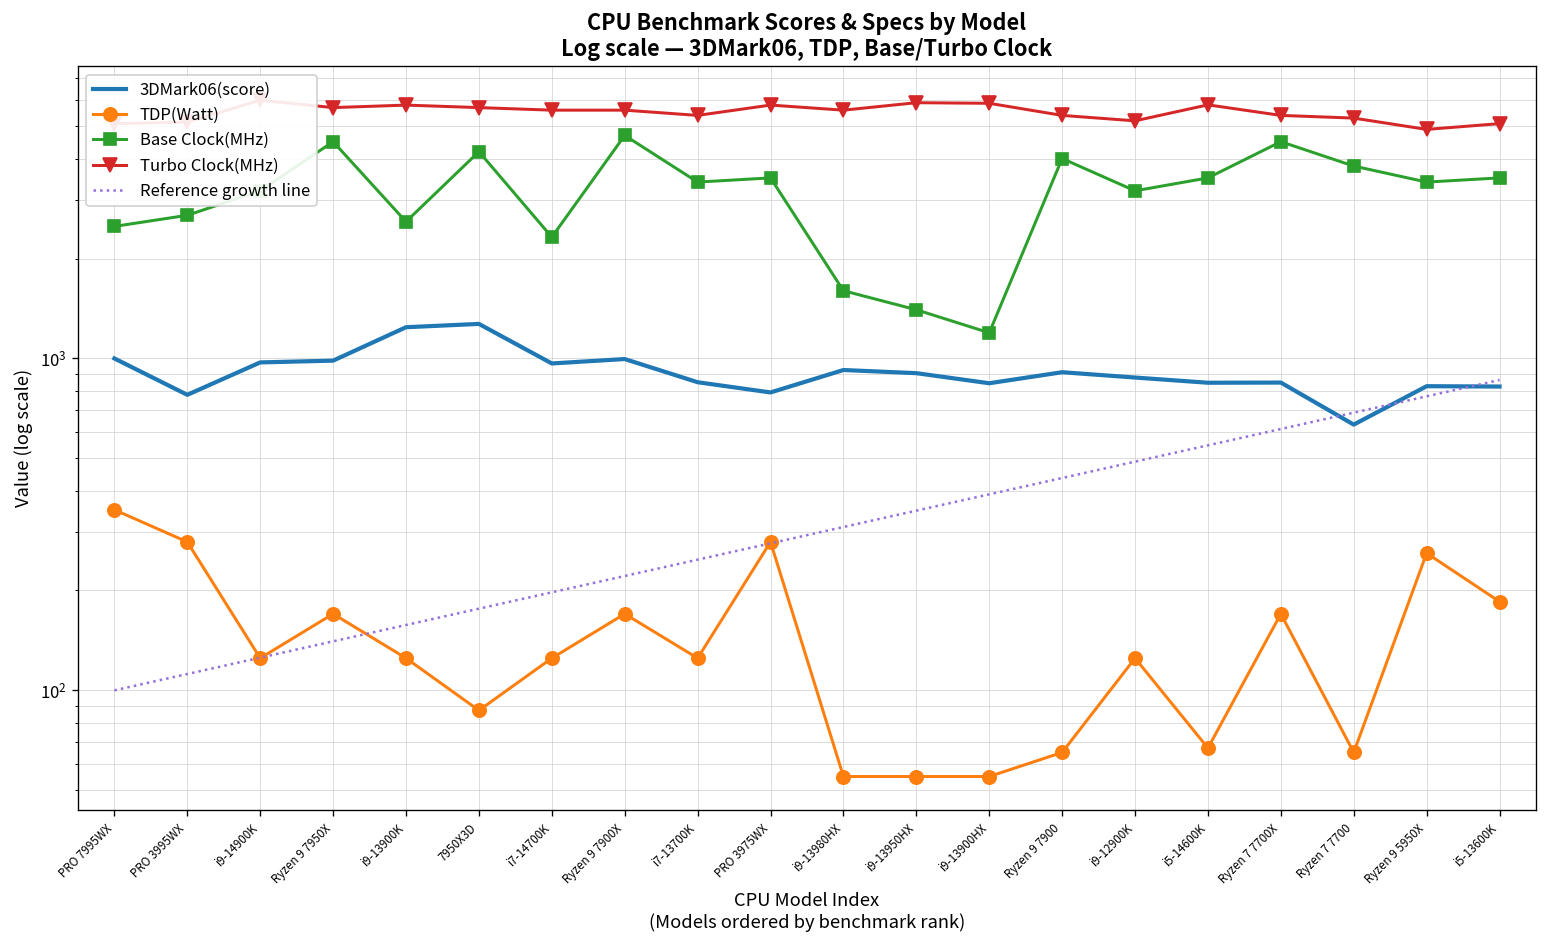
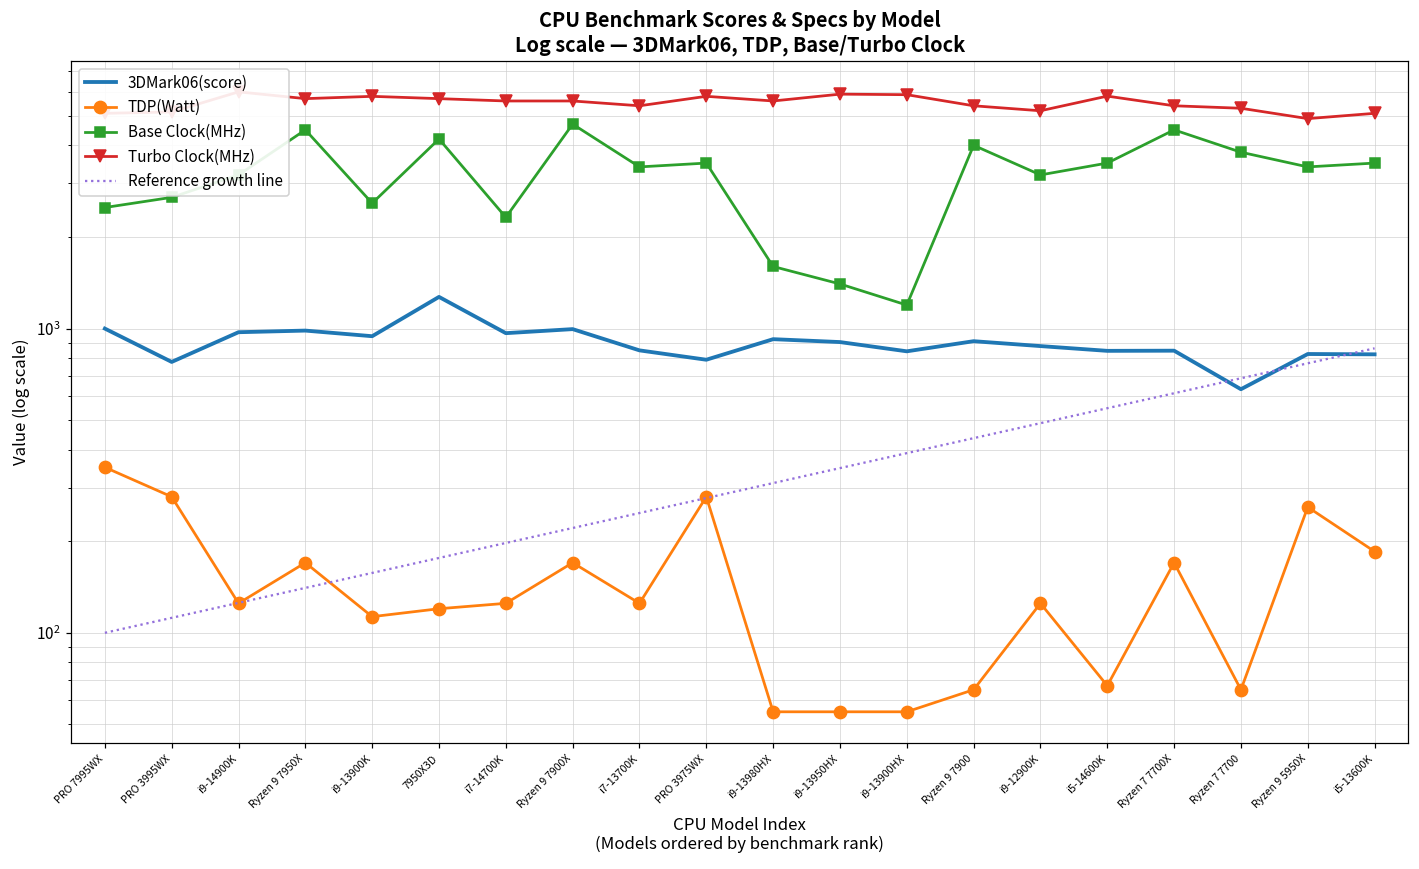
  {
    "3DMark06(score)": {
      "PRO 7995WX": 1000,
      "PRO 3995WX": 780,
      "i9-14900K": 970,
      "Ryzen 9 7950X": 990,
-     "i9-13900K": 1200,
+     "i9-13900K": 940,
      "7950X3D": 1300,
      "i7-14700K": 970,
      "Ryzen 9 7900X": 1000,
      "i7-13700K": 850,
      "PRO 3975WX": 790,
      "i9-13980HX": 920,
      "i9-13950HX": 900,
      "i9-13900HX": 840,
      "Ryzen 9 7900": 910,
      "i9-12900K": 880,
      "i5-14600K": 850,
      "Ryzen 7 7700X": 850,
      "Ryzen 7 7700": 630,
      "Ryzen 9 5950X": 830,
      "i5-13600K": 820
    },
    "TDP(Watt)": {
      "PRO 7995WX": 350,
      "PRO 3995WX": 280,
      "Ryzen 9 7950X": 170,
-     "i9-13900K": 130,
-     "7950X3D": 87,
+     "i9-13900K": 113,
+     "7950X3D": 120,
      "i7-14700K": 130,
      "Ryzen 9 7900X": 170,
      "i7-13700K": 130,
      "i9-13980HX": 55,
      "i9-13950HX": 55,
      "i9-13900HX": 55,
      "Ryzen 9 7900": 65,
      "i9-12900K": 130,
      "i5-14600K": 67,
      "Ryzen 7 7700X": 170,
      "Ryzen 7 7700": 65,
      "Ryzen 9 5950X": 260,
      "i5-13600K": 190
    },
    "Base Clock(MHz)": {
      "PRO 7995WX": 2500,
      "PRO 3995WX": 2700,
      "Ryzen 9 7950X": 4500,
      "i9-13900K": 2600,
      "7950X3D": 4200,
      "i7-14700K": 2300,
      "Ryzen 9 7900X": 4700,
      "i7-13700K": 3400,
      "PRO 3975WX": 3500,
      "i9-13980HX": 1600,
      "i9-13950HX": 1400,
      "i9-13900HX": 1200,
      "Ryzen 9 7900": 4000,
      "i9-12900K": 3200,
      "i5-14600K": 3500,
      "Ryzen 7 7700X": 4500,
      "Ryzen 7 7700": 3800,
      "Ryzen 9 5950X": 3400,
      "i5-13600K": 3500
    },
    "Turbo Clock(MHz)": {
      "Ryzen 9 7950X": 5700,
      "i9-13900K": 5800,
      "7950X3D": 5700,
      "i7-14700K": 5600,
      "Ryzen 9 7900X": 5600,
      "i7-13700K": 5400,
      "PRO 3975WX": 5800,
      "i9-13980HX": 5600,
      "i9-13950HX": 5900,
      "i9-13900HX": 5900,
      "Ryzen 9 7900": 5400,
      "i9-12900K": 5200,
      "i5-14600K": 5800,
      "Ryzen 7 7700X": 5400,
      "Ryzen 7 7700": 5300,
      "Ryzen 9 5950X": 4900,
      "i5-13600K": 5100
    },
    "Reference growth line": {
      "PRO 7995WX": 100,
      "PRO 3995WX": 112,
      "Ryzen 9 7950X": 140,
      "i9-13900K": 160,
      "7950X3D": 180,
      "i7-14700K": 200,
      "Ryzen 9 7900X": 220,
      "i7-13700K": 250,
      "i9-13980HX": 310,
      "i9-13950HX": 350,
      "i9-13900HX": 390,
      "Ryzen 9 7900": 440,
      "i9-12900K": 490,
      "i5-14600K": 550,
      "Ryzen 7 7700X": 610,
      "Ryzen 7 7700": 690,
      "Ryzen 9 5950X": 770,
      "i5-13600K": 860
    }
  }
